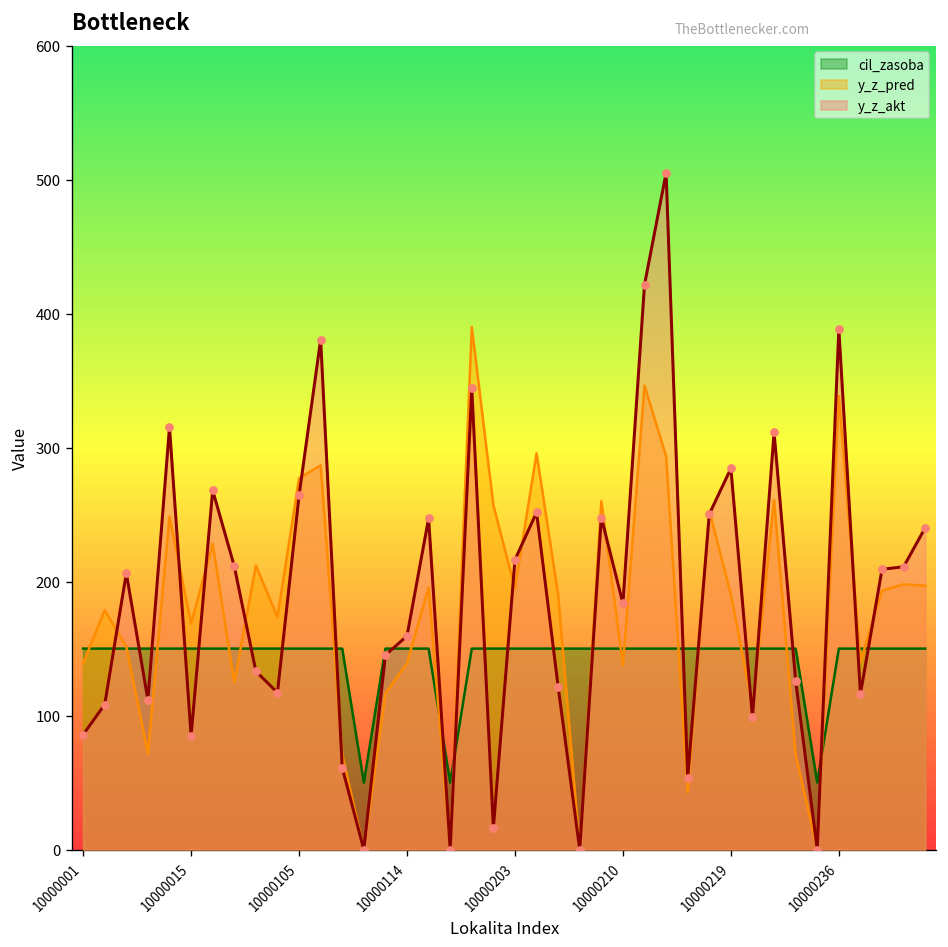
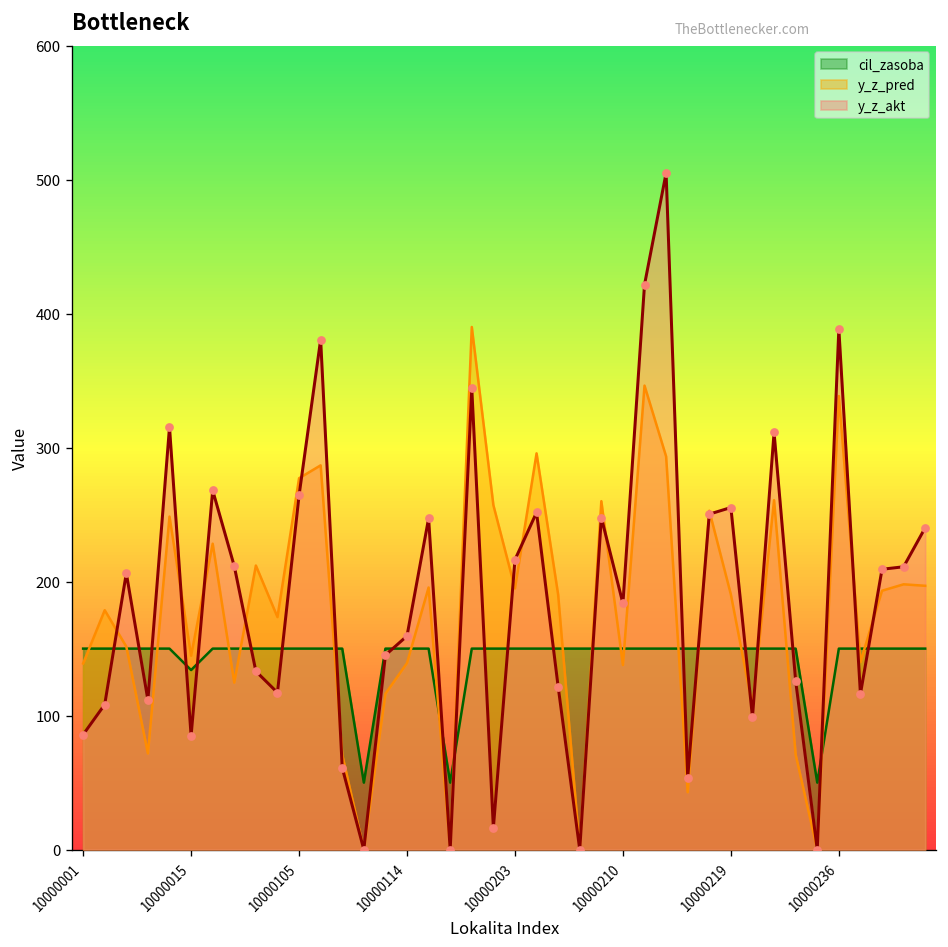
  {
    "cil_zasoba": {
      "10000001": 150,
-     "10000015": 150,
+     "10000015": 134,
      "10000105": 150,
      "10000114": 150,
      "10000203": 150,
      "10000210": 150,
      "10000219": 150,
      "10000236": 150
    },
    "y_z_pred": {
      "10000001": 139,
-     "10000015": 169,
+     "10000015": 145,
      "10000105": 277,
      "10000114": 139,
      "10000203": 195,
      "10000210": 138,
      "10000219": 190,
      "10000236": 339
    },
    "y_z_akt": {
      "10000001": 86,
      "10000015": 85,
      "10000105": 264,
      "10000114": 159,
      "10000203": 216,
      "10000210": 184,
-     "10000219": 285,
+     "10000219": 255,
      "10000236": 389
    }
  }
